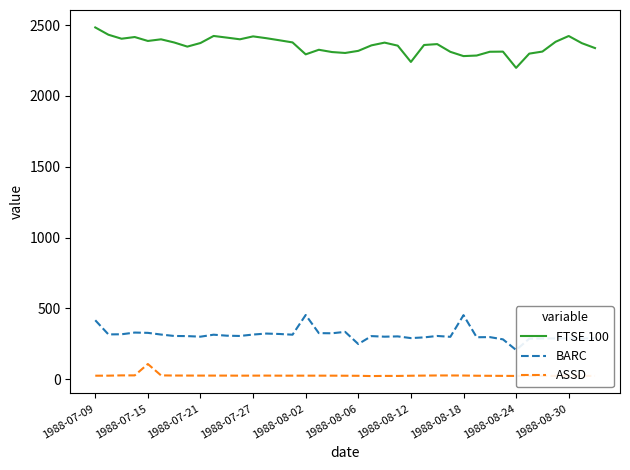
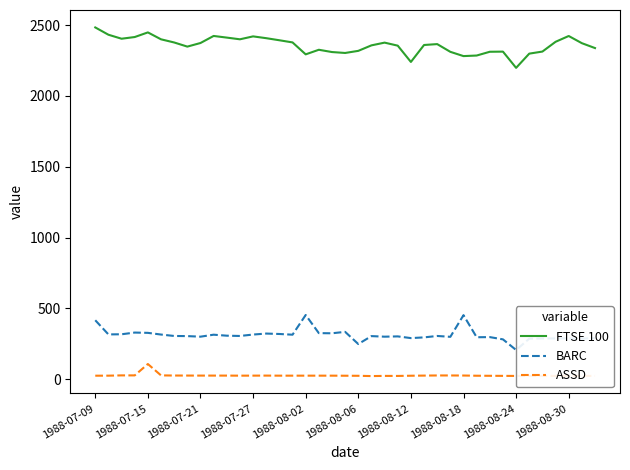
  {
    "FTSE 100": {
      "1988-07-09": 2480,
-     "1988-07-15": 2390,
+     "1988-07-15": 2450,
      "1988-07-21": 2370,
      "1988-07-27": 2420,
      "1988-08-02": 2290,
      "1988-08-06": 2320,
      "1988-08-12": 2240,
      "1988-08-18": 2280,
      "1988-08-24": 2200,
      "1988-08-30": 2420
    },
    "BARC": {
      "1988-07-09": 420,
      "1988-07-15": 330,
      "1988-07-21": 300,
      "1988-07-27": 320,
      "1988-08-02": 450,
      "1988-08-06": 250,
      "1988-08-12": 290,
      "1988-08-18": 450
    },
    "ASSD": {
      "1988-07-09": 20,
      "1988-07-15": 110,
      "1988-07-21": 30,
      "1988-07-27": 20,
      "1988-08-02": 20,
      "1988-08-06": 20,
      "1988-08-12": 20,
      "1988-08-18": 30
    }
  }
